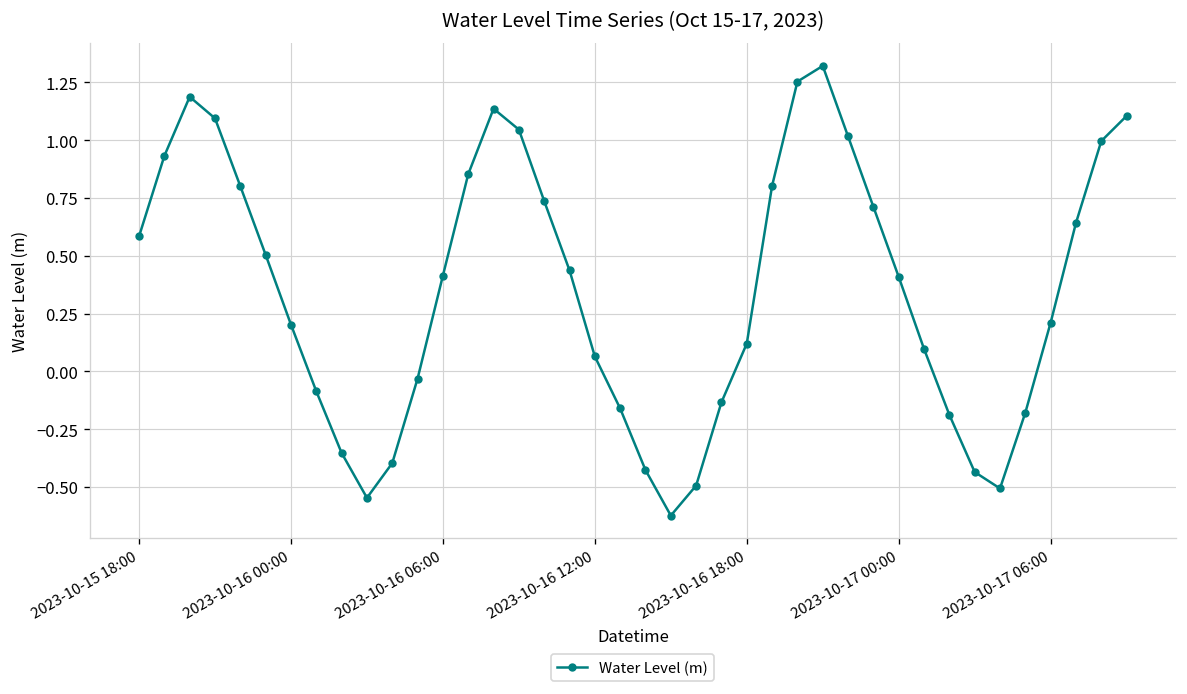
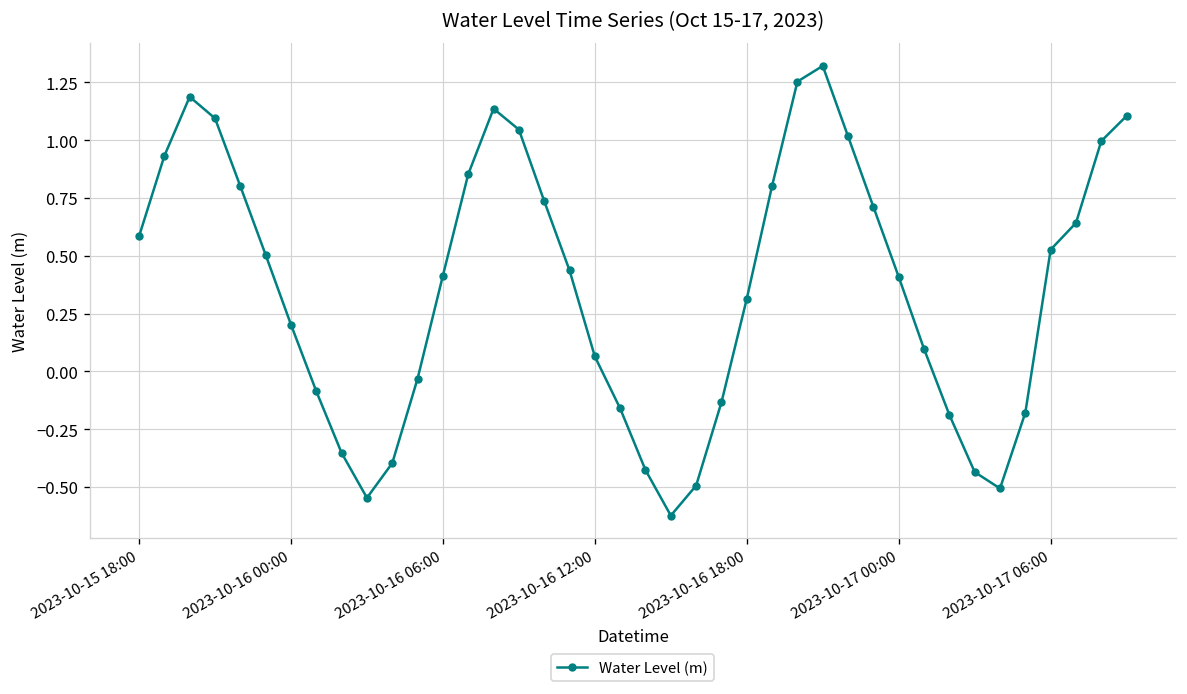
  {
    "2023-10-15 18:00": 0.58,
    "2023-10-16 00:00": 0.20,
    "2023-10-16 06:00": 0.41,
    "2023-10-16 12:00": 0.06,
-   "2023-10-16 18:00": 0.12,
+   "2023-10-16 18:00": 0.31,
    "2023-10-17 00:00": 0.41,
-   "2023-10-17 06:00": 0.21
+   "2023-10-17 06:00": 0.53
  }
